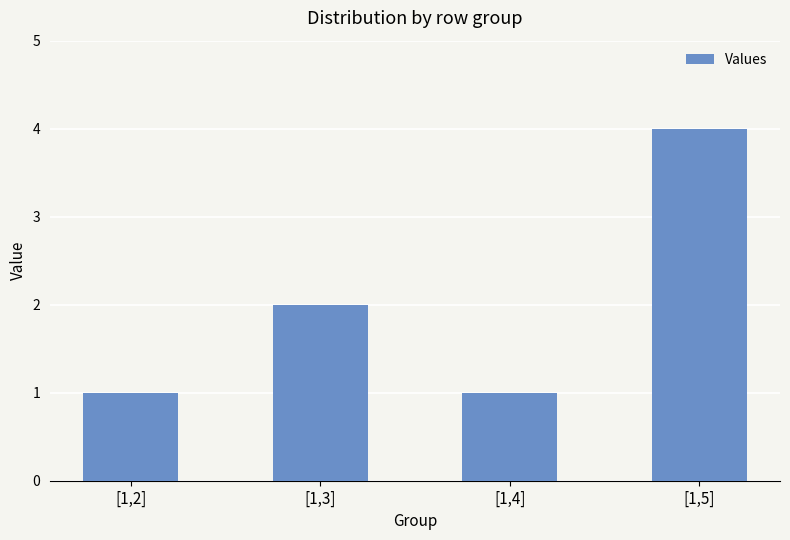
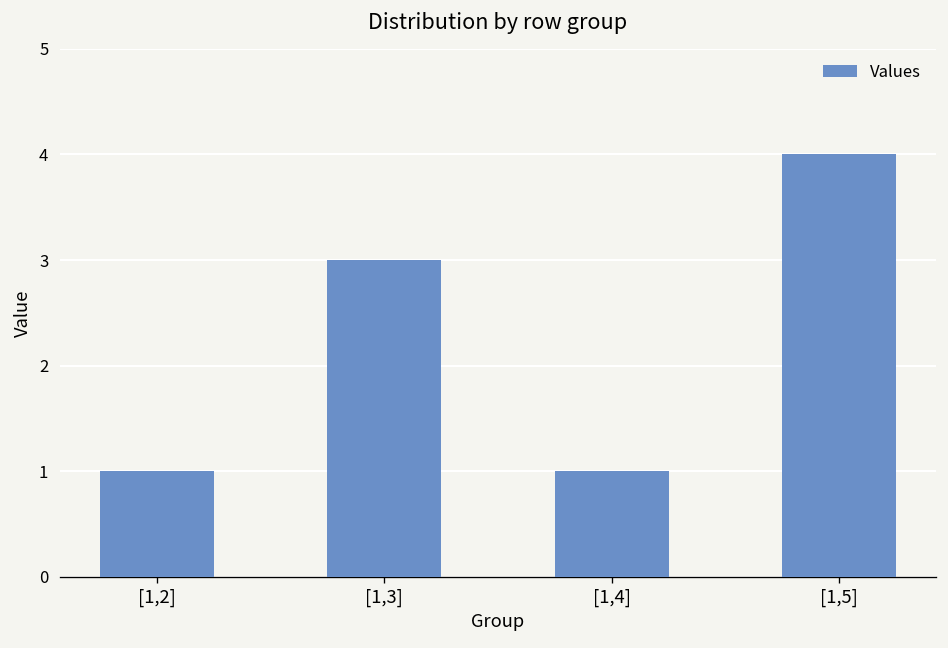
  {
    "[1,2]": 1,
-   "[1,3]": 2,
+   "[1,3]": 3,
    "[1,4]": 1,
    "[1,5]": 4
  }
